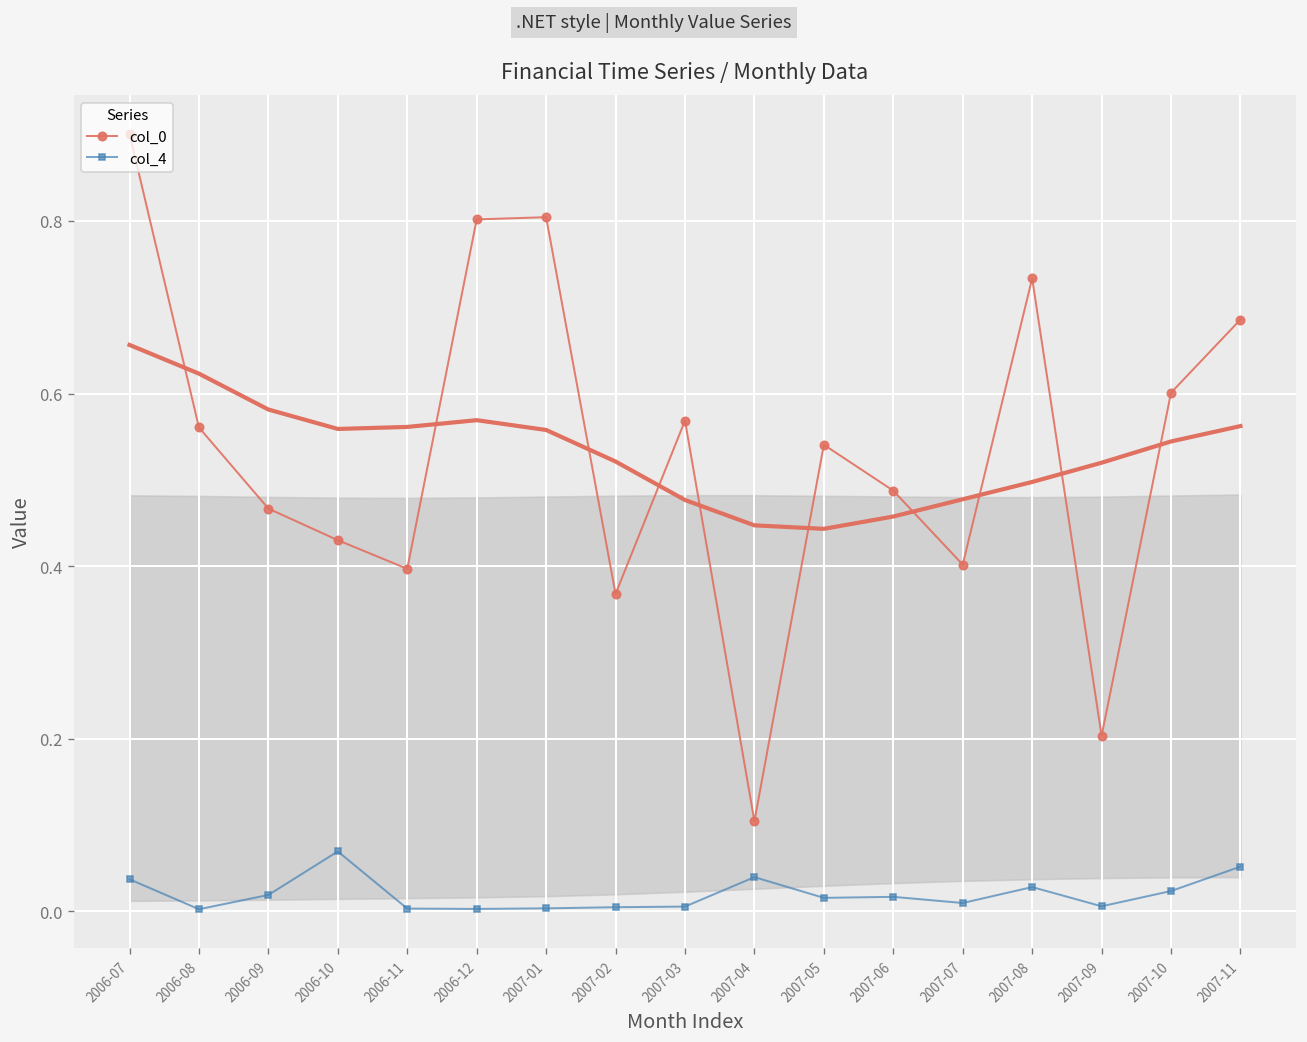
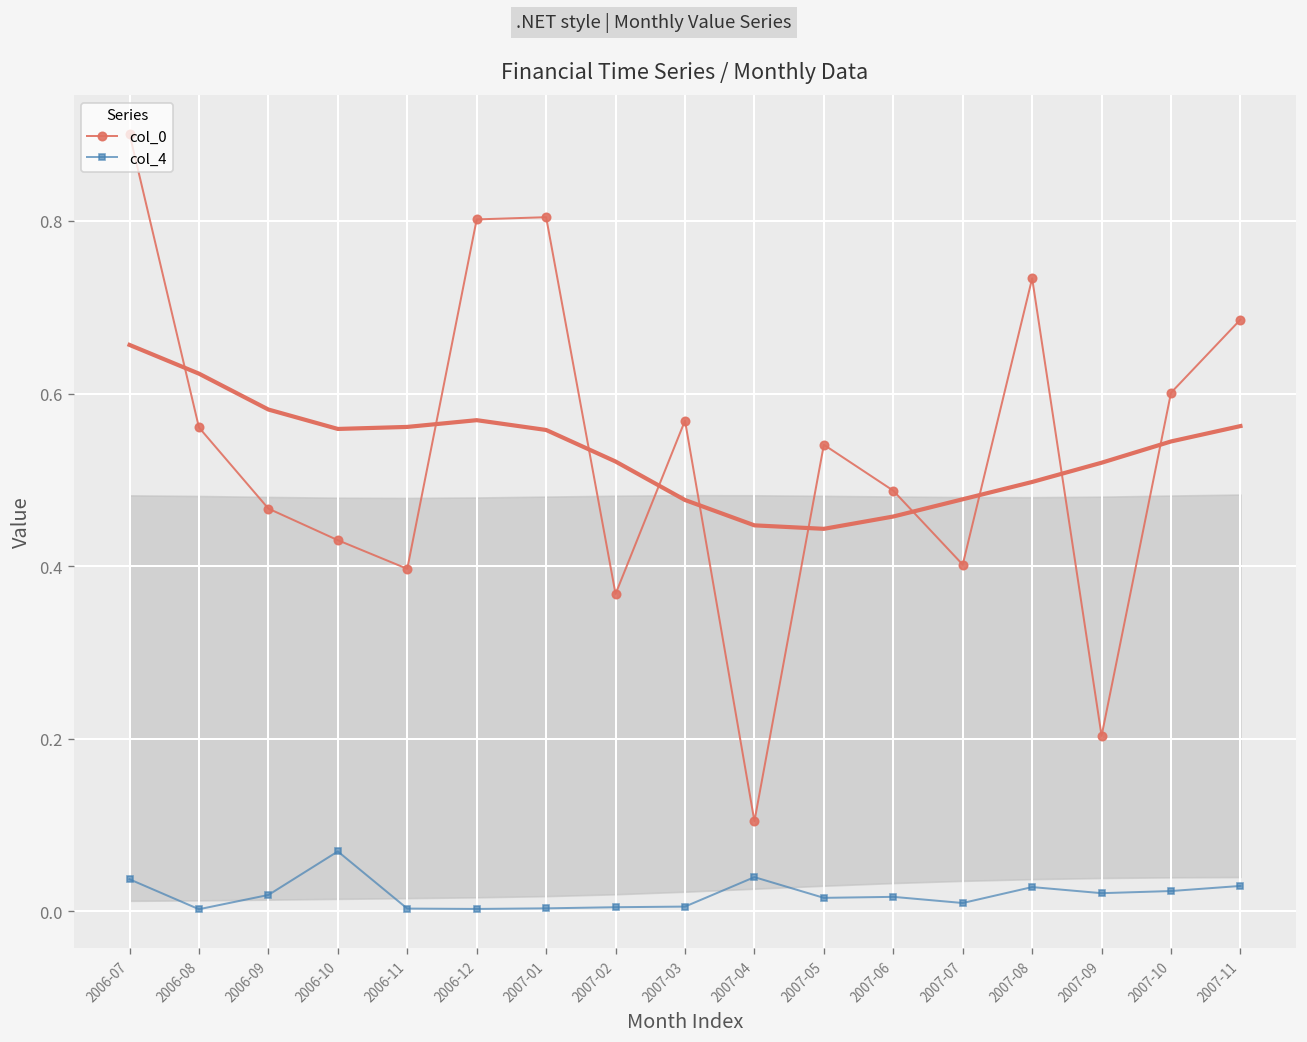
  {
    "col_4": {
      "2006-07": 0.04,
      "2006-08": 0.00,
      "2006-09": 0.02,
      "2006-10": 0.07,
      "2006-11": 0.00,
      "2006-12": 0.00,
      "2007-01": 0.00,
      "2007-02": 0.00,
      "2007-03": 0.01,
      "2007-04": 0.04,
      "2007-05": 0.02,
      "2007-06": 0.02,
      "2007-07": 0.01,
      "2007-08": 0.03,
-     "2007-09": 0.01,
+     "2007-09": 0.02,
      "2007-10": 0.02,
-     "2007-11": 0.05
+     "2007-11": 0.03
    }
  }
